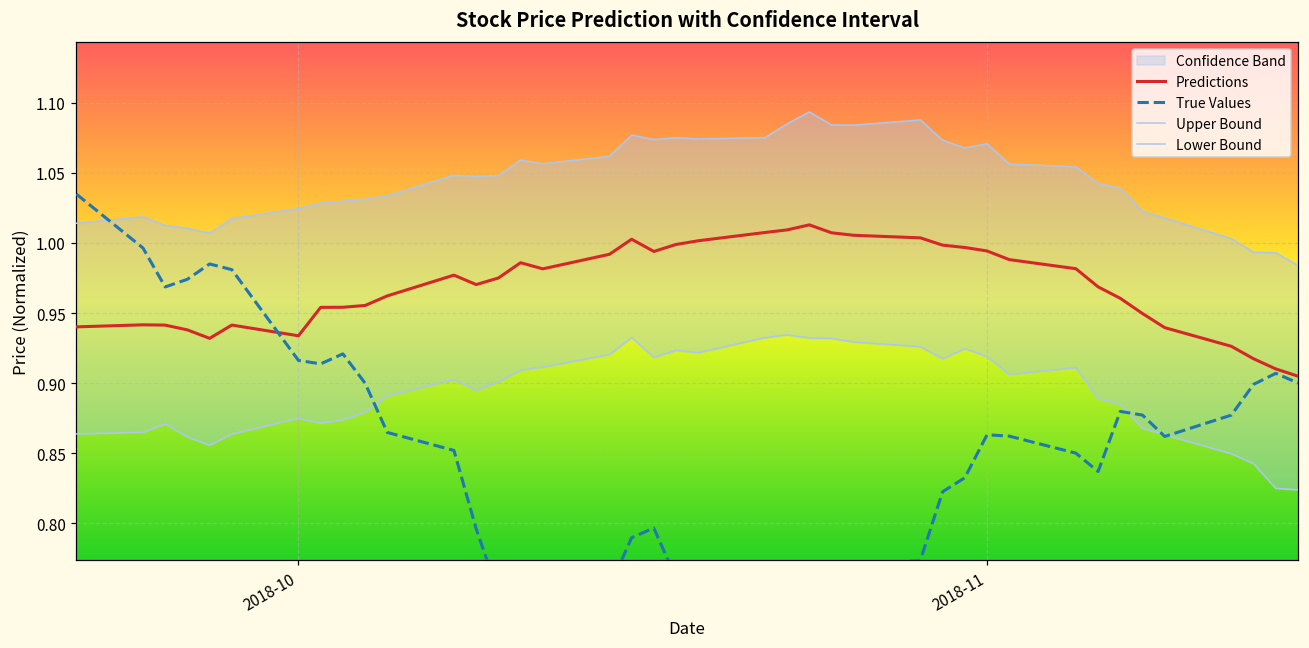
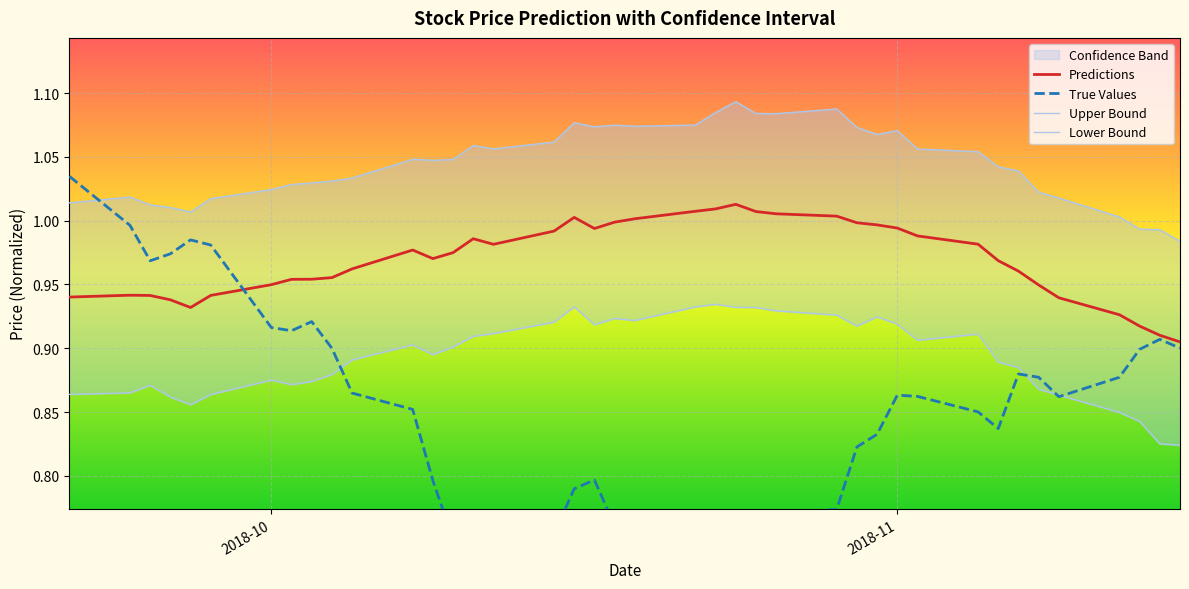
  {
    "Predictions": {
-     "2018-10": 0.934,
+     "2018-10": 0.950,
      "2018-11": 0.994
    },
    "True Values": {
      "2018-10": 0.916,
      "2018-11": 0.863
    }
  }
